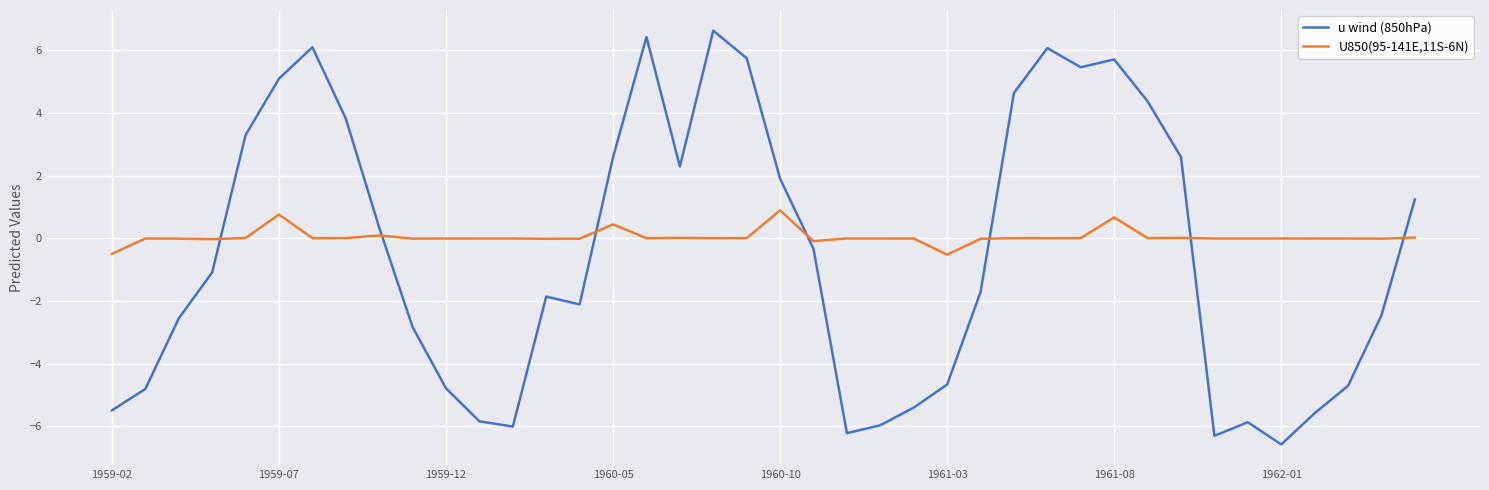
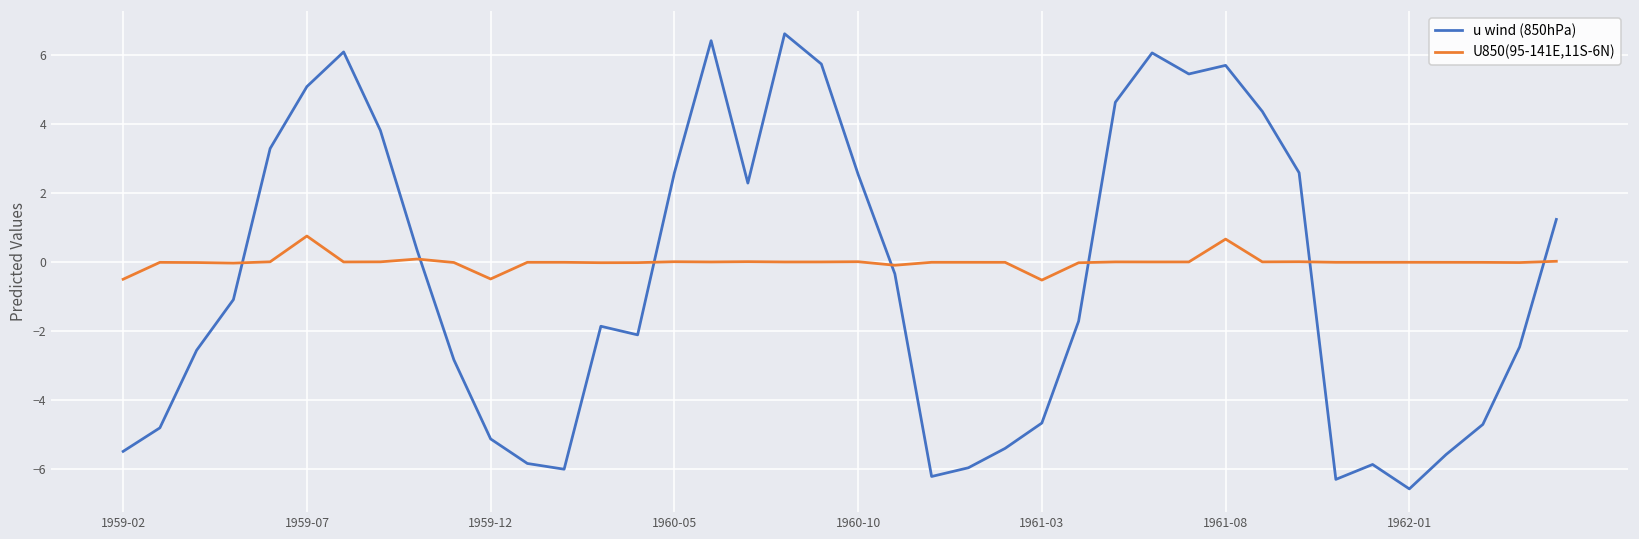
  {
    "u wind (850hPa)": {
      "1959-02": -5.5,
      "1959-07": 5.1,
-     "1959-12": -4.8,
+     "1959-12": -5.1,
      "1960-05": 2.6,
-     "1960-10": 1.9,
+     "1960-10": 2.5,
      "1961-03": -4.7,
      "1961-08": 5.7,
      "1962-01": -6.6
    },
    "U850(95-141E,11S-6N)": {
      "1959-02": -0.5,
      "1959-07": 0.8,
-     "1959-12": 0.0,
-     "1960-05": 0.4,
-     "1960-10": 0.9,
+     "1959-12": -0.5,
+     "1960-05": 0.0,
+     "1960-10": 0.0,
      "1961-03": -0.5,
      "1961-08": 0.7,
      "1962-01": 0.0
    }
  }
